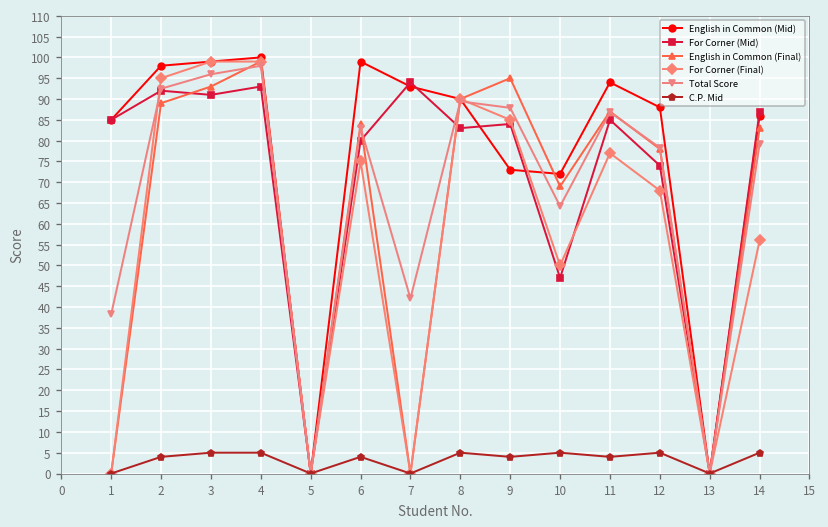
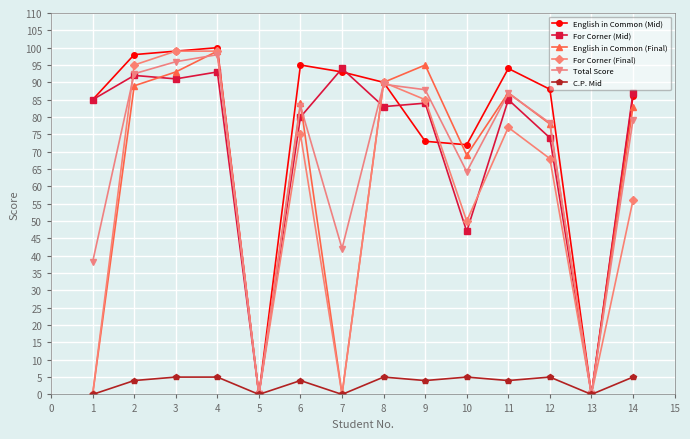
  {
    "English in Common (Mid)": {
      "2": 98,
      "4": 100,
-     "6": 99,
+     "6": 95,
      "7": 93,
      "9": 73,
      "10": 72,
      "11": 94,
      "14": 86
    }
  }
